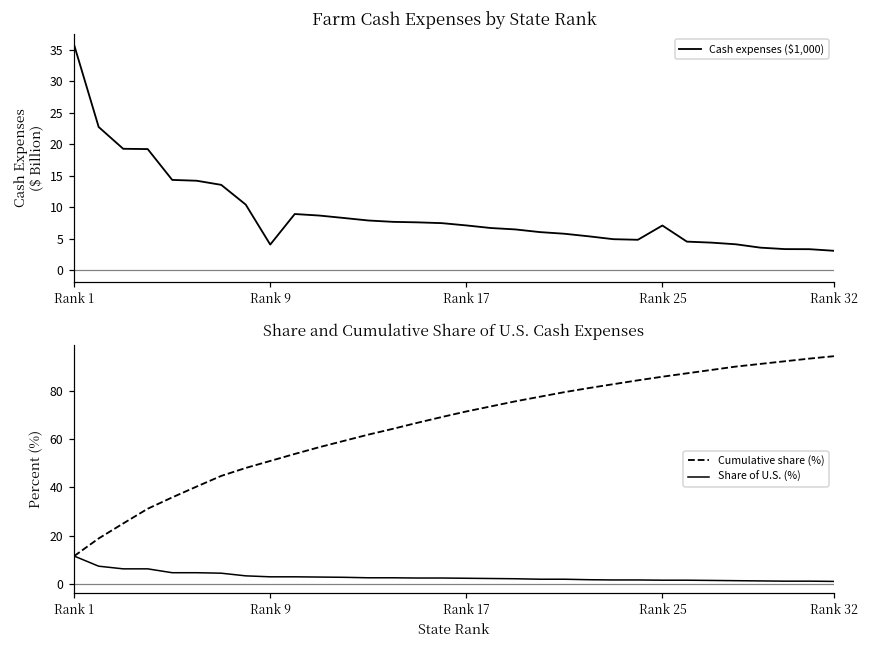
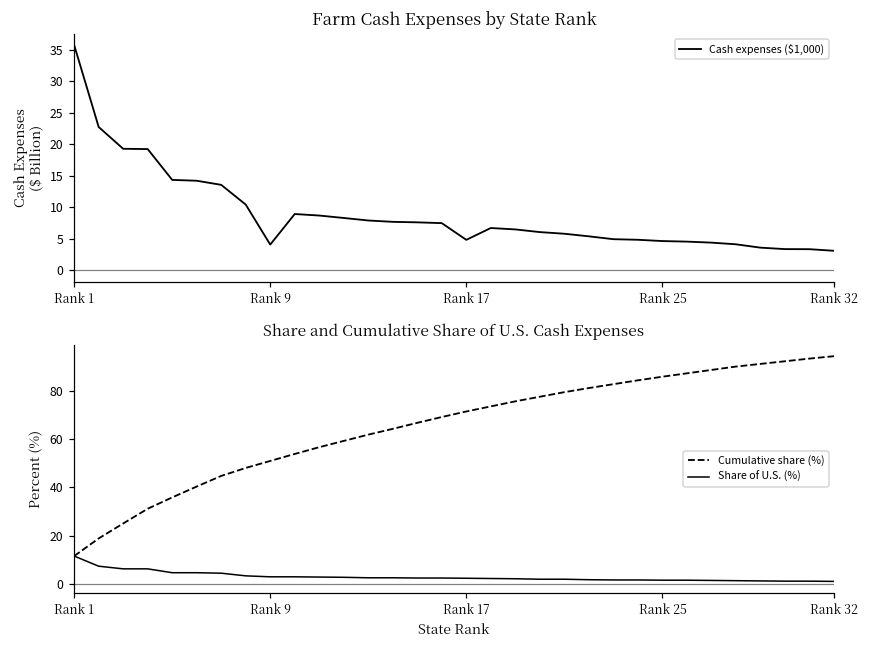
  {
    "Farm Cash Expenses by State Rank": {
      "Rank 1": 36,
      "Rank 9": 4,
-     "Rank 17": 7,
-     "Rank 25": 7,
+     "Rank 17": 5,
+     "Rank 25": 5,
      "Rank 32": 3
    }
  }
